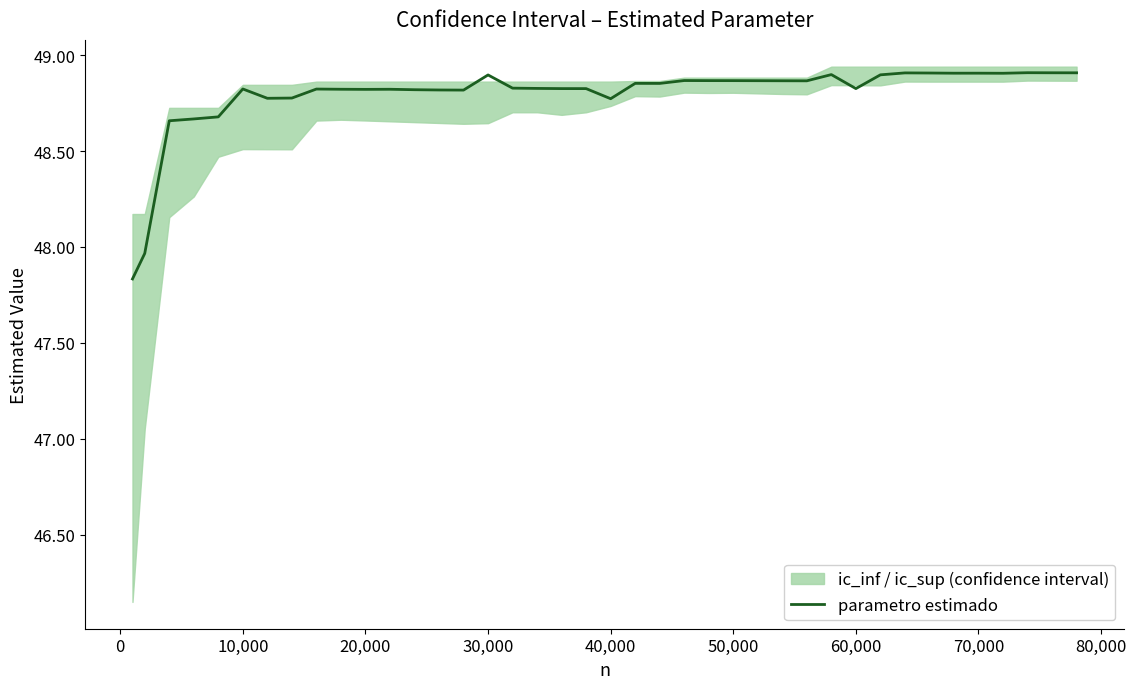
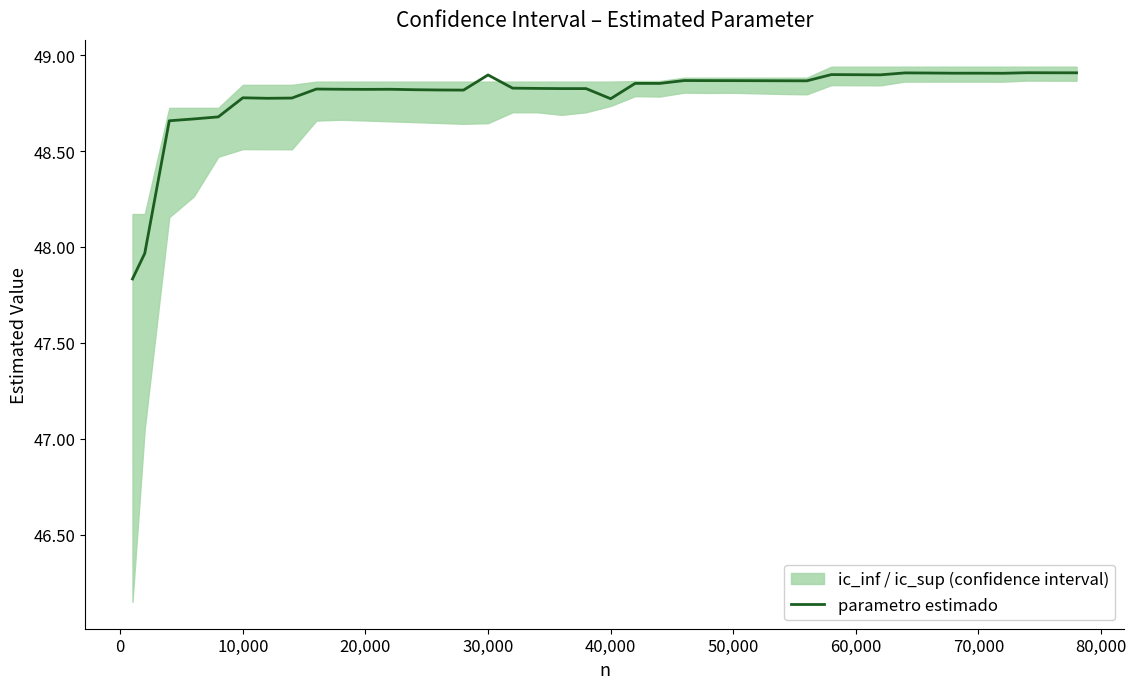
  {
    "parametro estimado": {
-     "10,000": 48.82,
+     "10,000": 48.78,
      "20,000": 48.82,
      "30,000": 48.90,
      "40,000": 48.77,
      "50,000": 48.87,
-     "60,000": 48.83,
+     "60,000": 48.90,
      "70,000": 48.91
    }
  }
